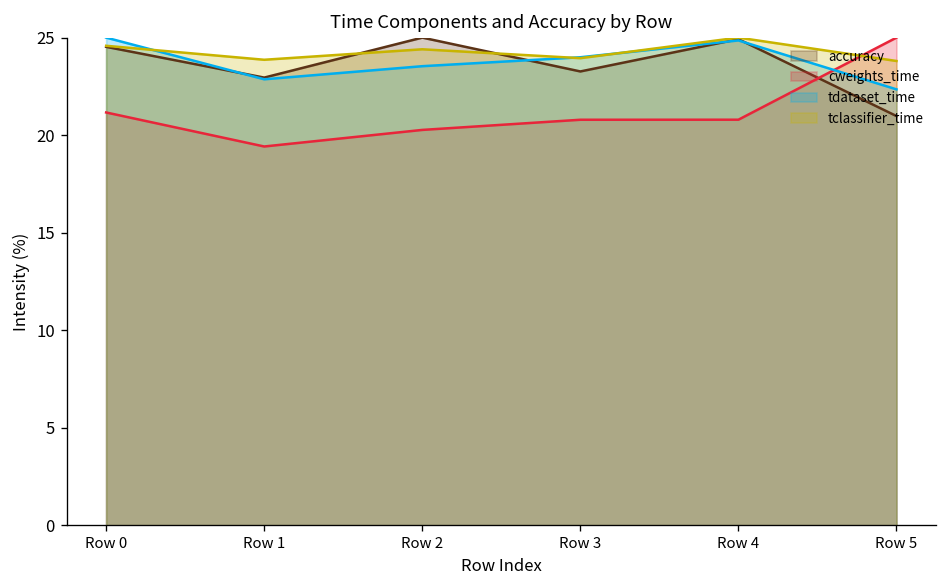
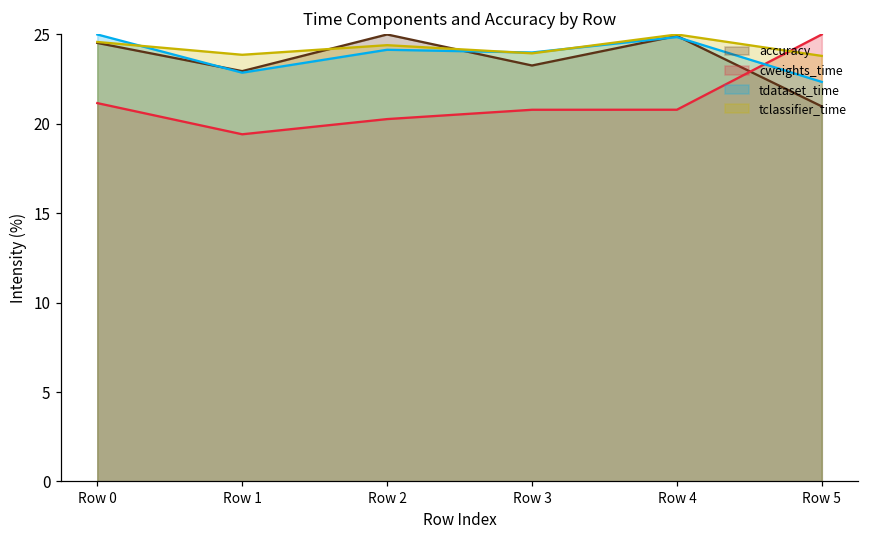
  {
    "tdataset_time": {
      "Row 0": 25.0,
-     "Row 2": 23.5,
+     "Row 2": 24.1,
      "Row 5": 22.3
    }
  }
